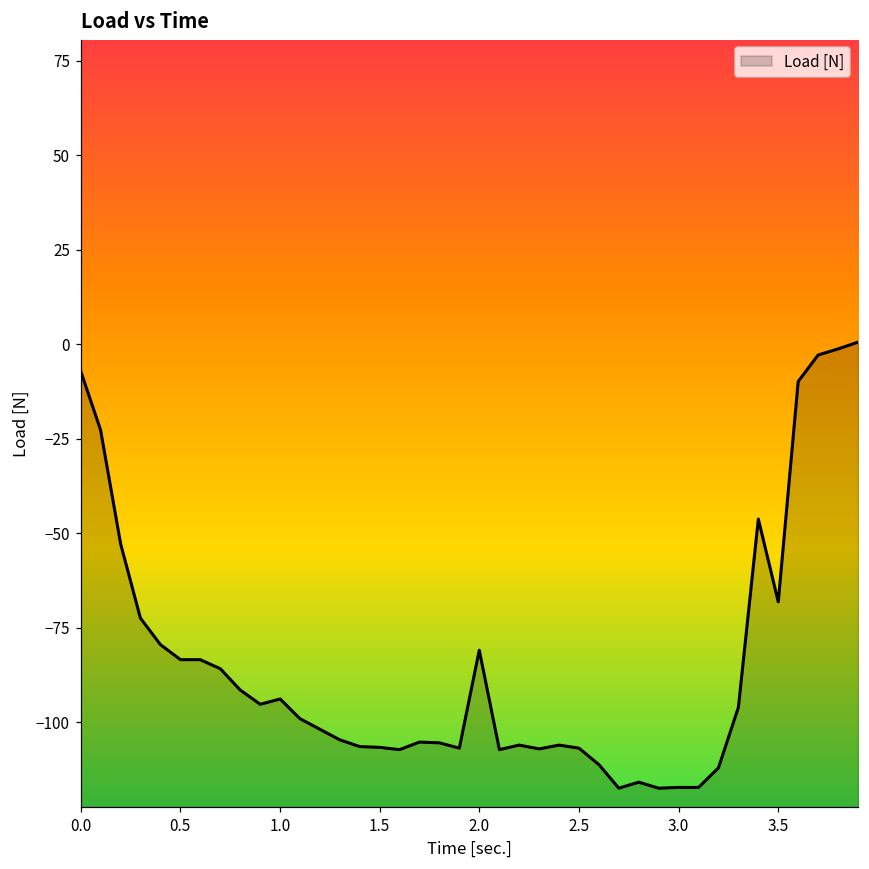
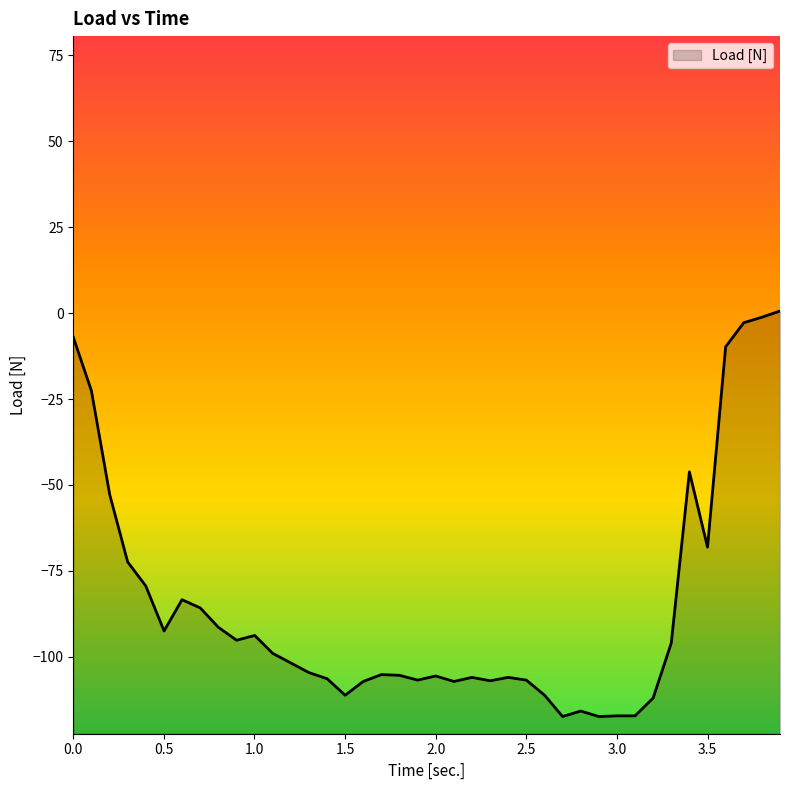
  {
    "0.0": -7,
-   "0.5": -83,
+   "0.5": -93,
    "1.0": -94,
-   "1.5": -107,
-   "2.0": -81,
+   "1.5": -111,
+   "2.0": -106,
    "2.5": -107,
    "3.0": -117,
    "3.5": -68
  }
